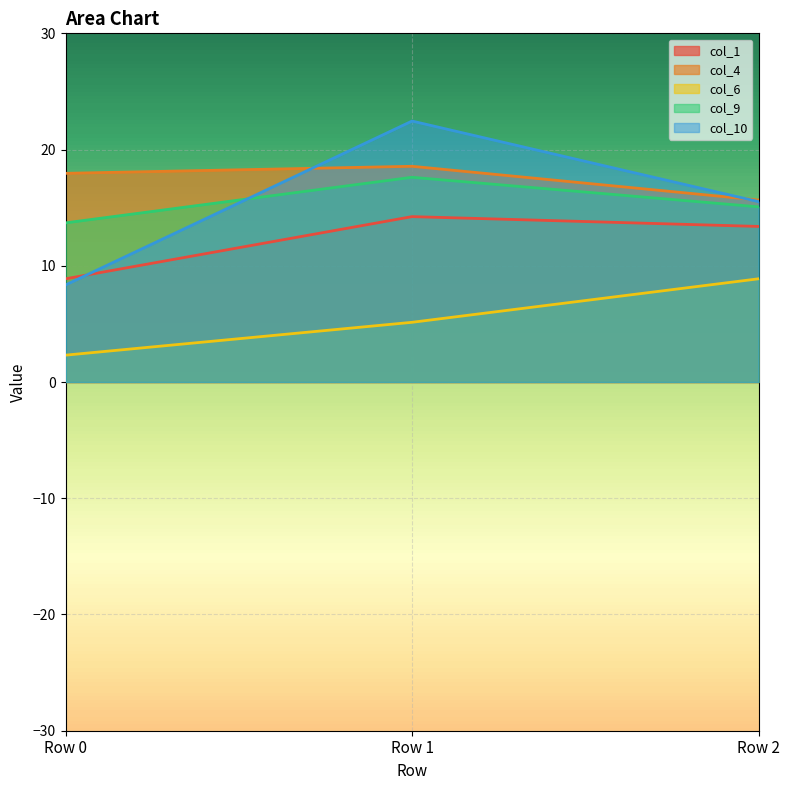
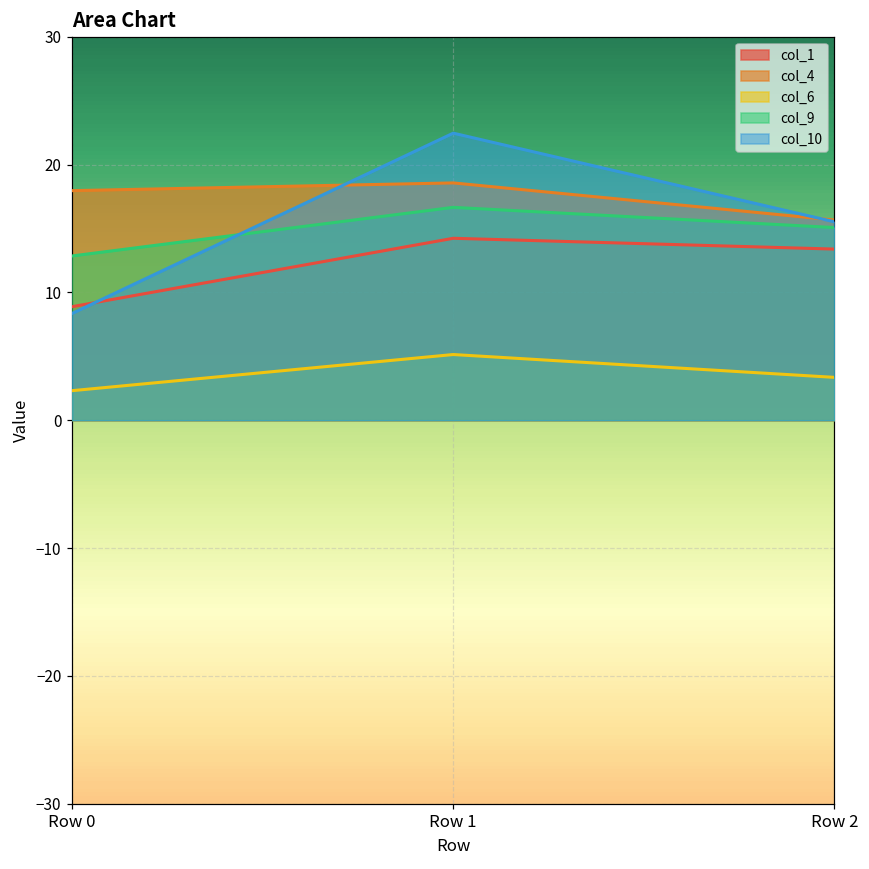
  {
    "col_6": {
      "Row 0": 2.3,
      "Row 1": 5.1,
-     "Row 2": 8.9
+     "Row 2": 3.4
    },
    "col_9": {
-     "Row 0": 13.7,
-     "Row 1": 17.6,
+     "Row 0": 12.8,
+     "Row 1": 16.6,
      "Row 2": 15.1
    },
    "col_10": {
      "Row 0": 8.4,
      "Row 1": 22.5
    }
  }
